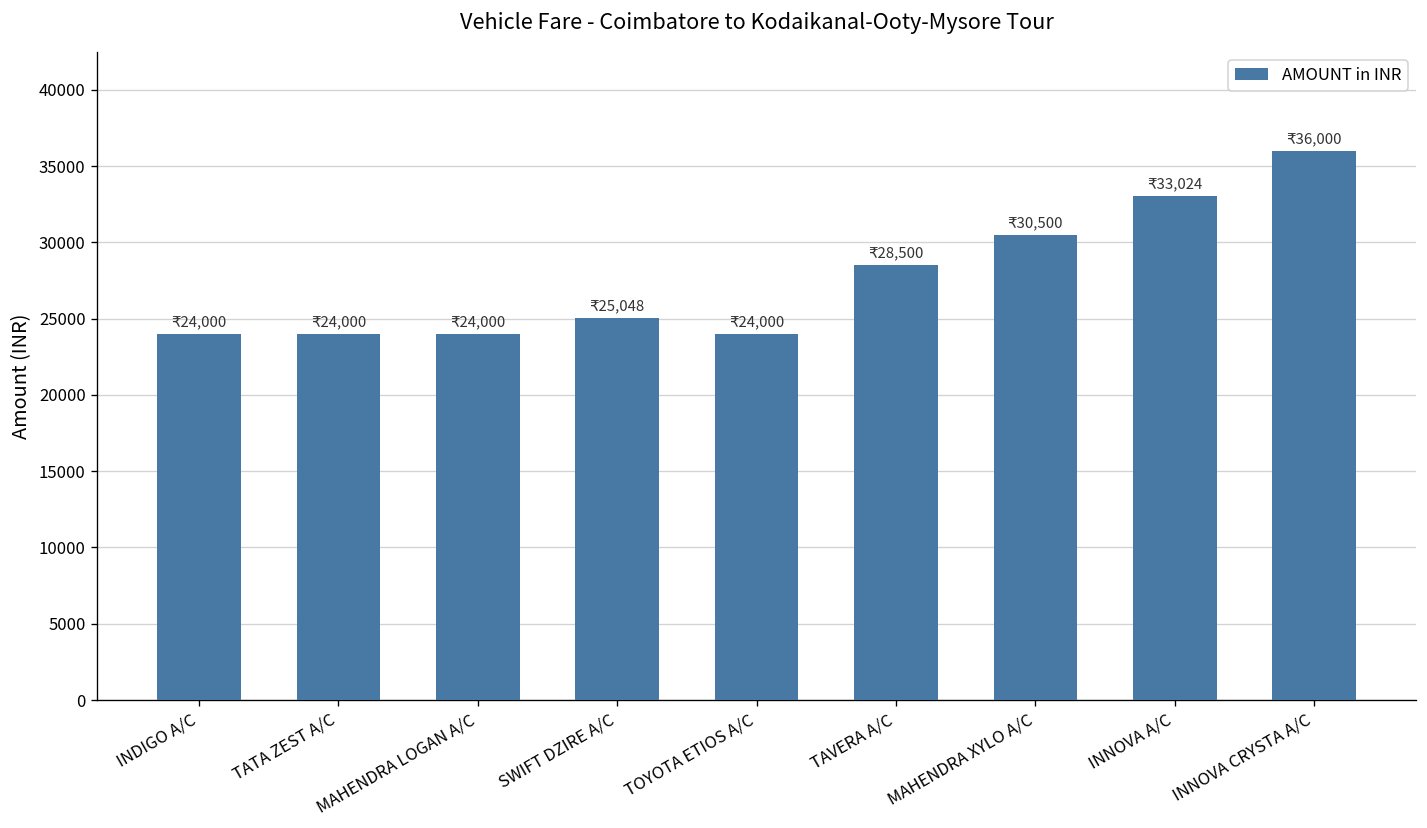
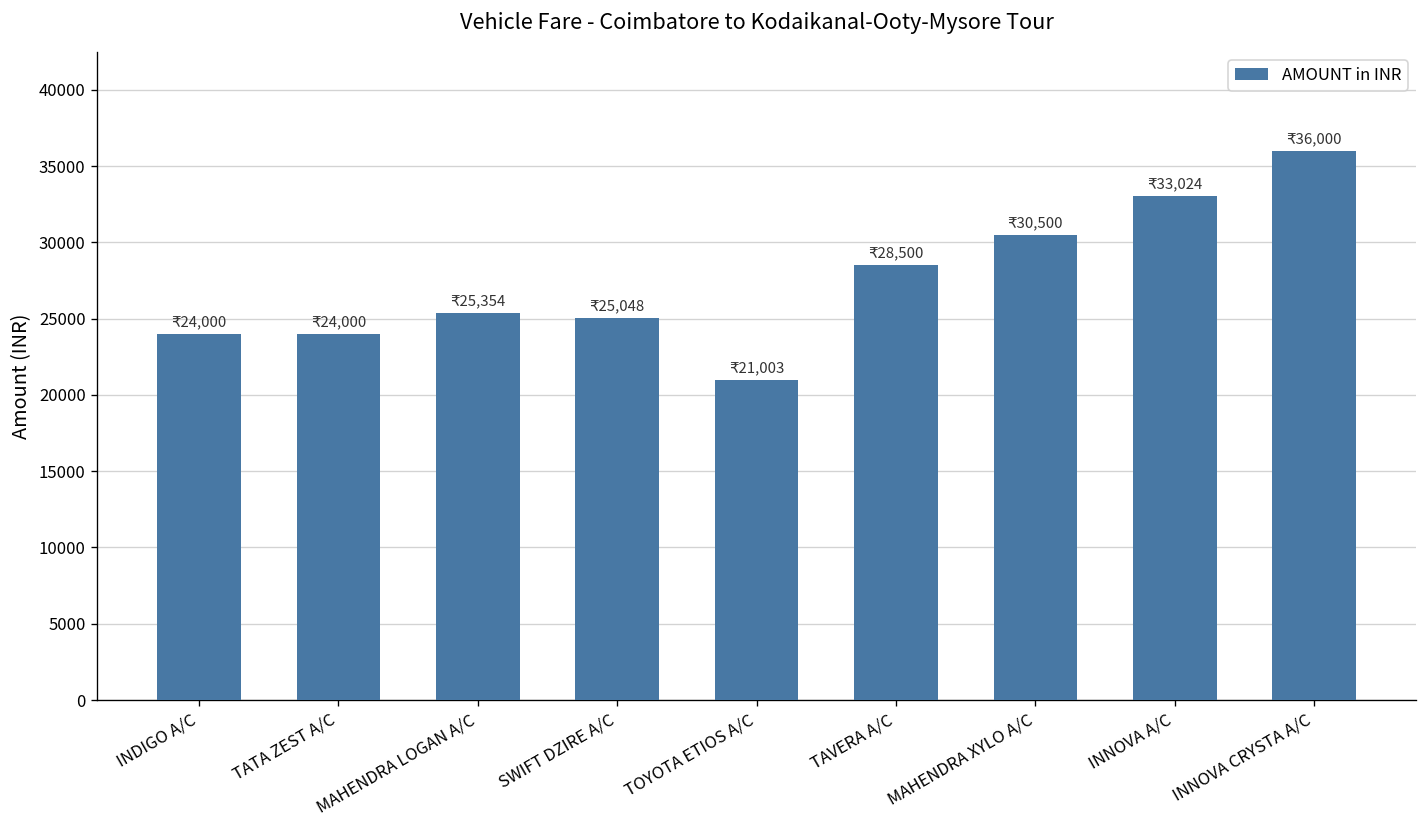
  {
    "INDIGO A/C": "24,000",
    "TATA ZEST A/C": "24,000",
-   "MAHENDRA LOGAN A/C": "24,000",
+   "MAHENDRA LOGAN A/C": "25,354",
    "SWIFT DZIRE A/C": "25,048",
-   "TOYOTA ETIOS A/C": "24,000",
+   "TOYOTA ETIOS A/C": "21,003",
    "TAVERA A/C": "28,500",
    "MAHENDRA XYLO A/C": "30,500",
    "INNOVA A/C": "33,024",
    "INNOVA CRYSTA A/C": "36,000"
  }
